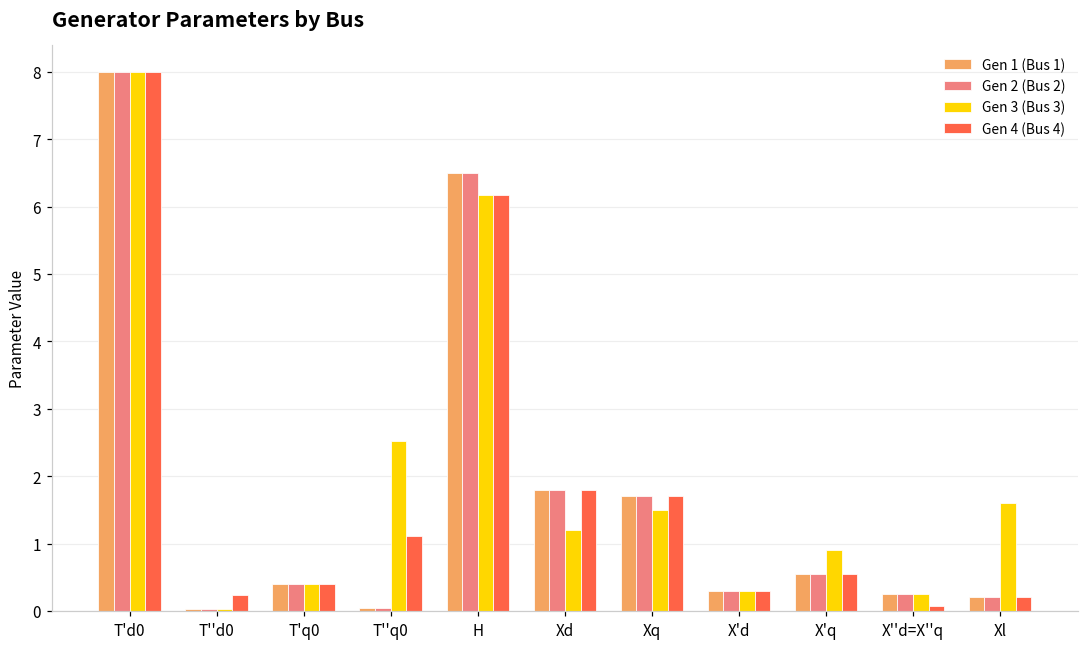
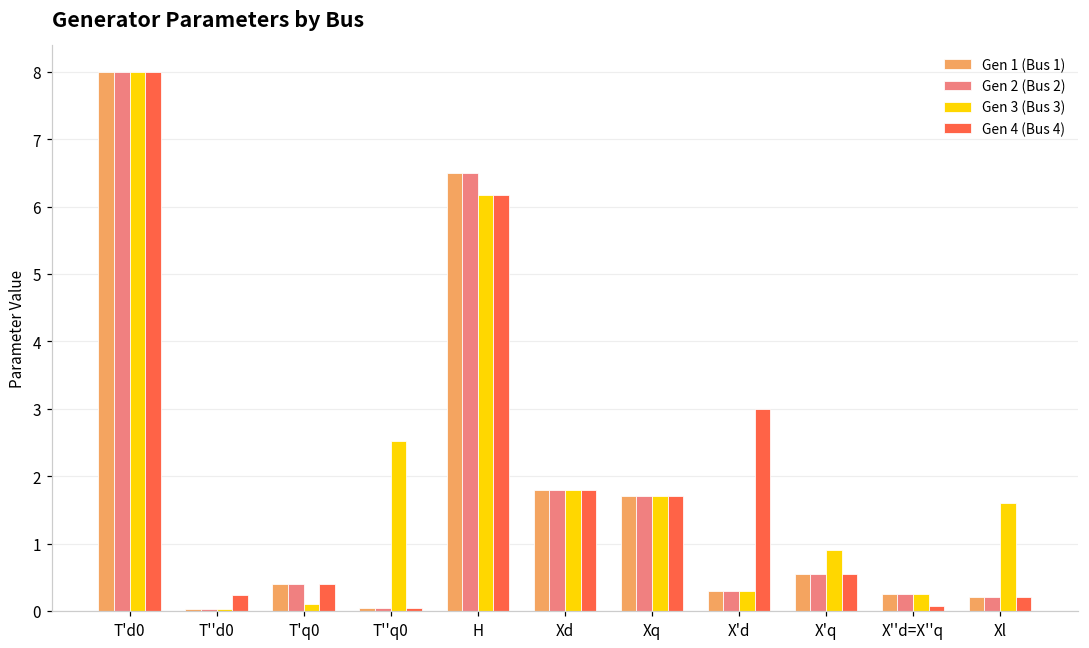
  {
    "Gen 3 (Bus 3)": {
      "T'd0": 8.0,
-     "T'q0": 0.4,
+     "T'q0": 0.1,
      "T''q0": 2.5,
      "H": 6.2,
-     "Xd": 1.2,
-     "Xq": 1.5,
+     "Xd": 1.8,
+     "Xq": 1.7,
      "X'd": 0.3,
      "X'q": 0.9,
      "X''d=X''q": 0.3,
      "Xl": 1.6
    },
    "Gen 4 (Bus 4)": {
      "T'd0": 8.0,
      "T''d0": 0.2,
      "T'q0": 0.4,
-     "T''q0": 1.1,
+     "T''q0": 0.1,
      "H": 6.2,
      "Xd": 1.8,
      "Xq": 1.7,
-     "X'd": 0.3,
+     "X'd": 3.0,
      "X'q": 0.6,
      "X''d=X''q": 0.1,
      "Xl": 0.2
    }
  }
